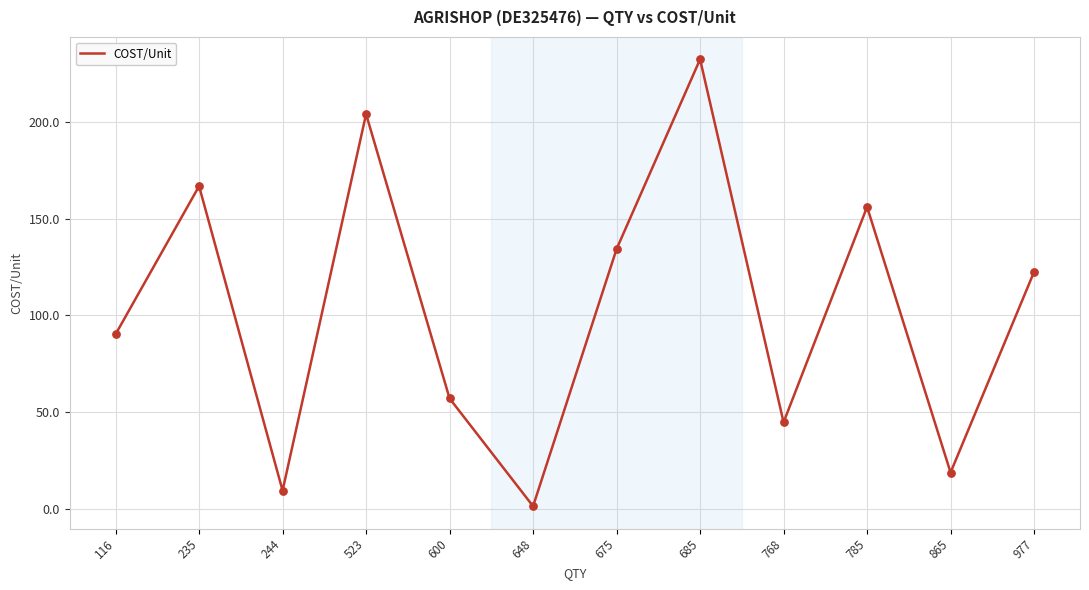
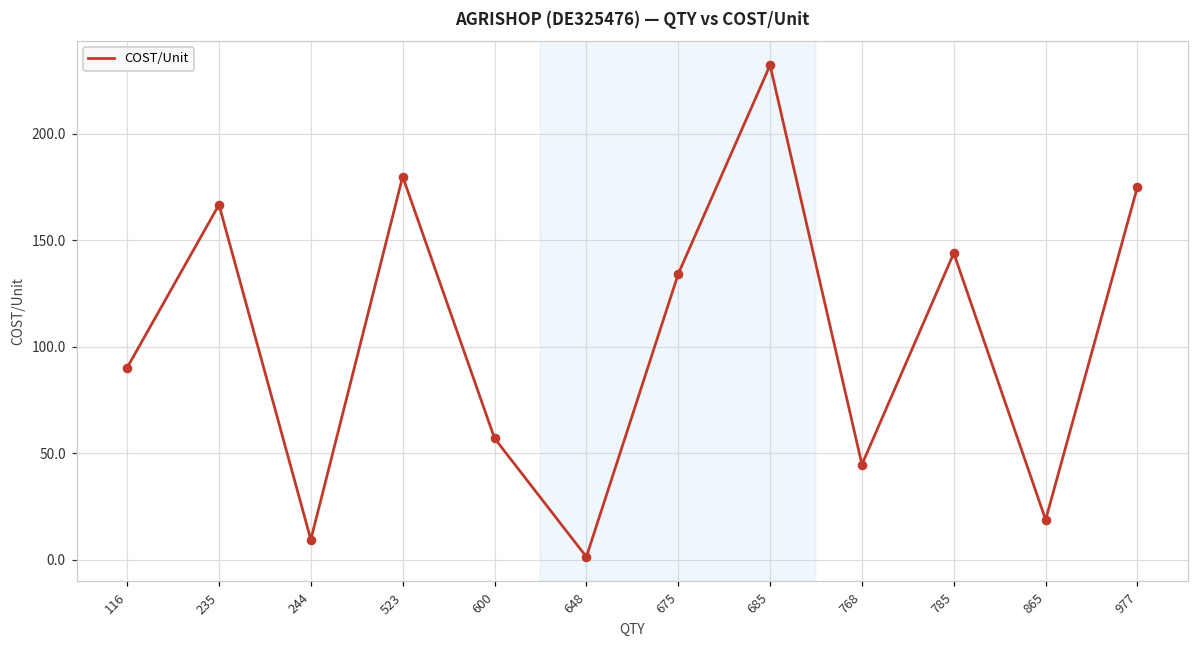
  {
    "116": 90,
    "235": 167,
    "244": 9,
-   "523": 204,
+   "523": 180,
    "600": 57,
    "648": 1,
    "675": 134,
    "685": 232,
    "768": 45,
-   "785": 156,
+   "785": 144,
    "865": 19,
-   "977": 122
+   "977": 175
  }
